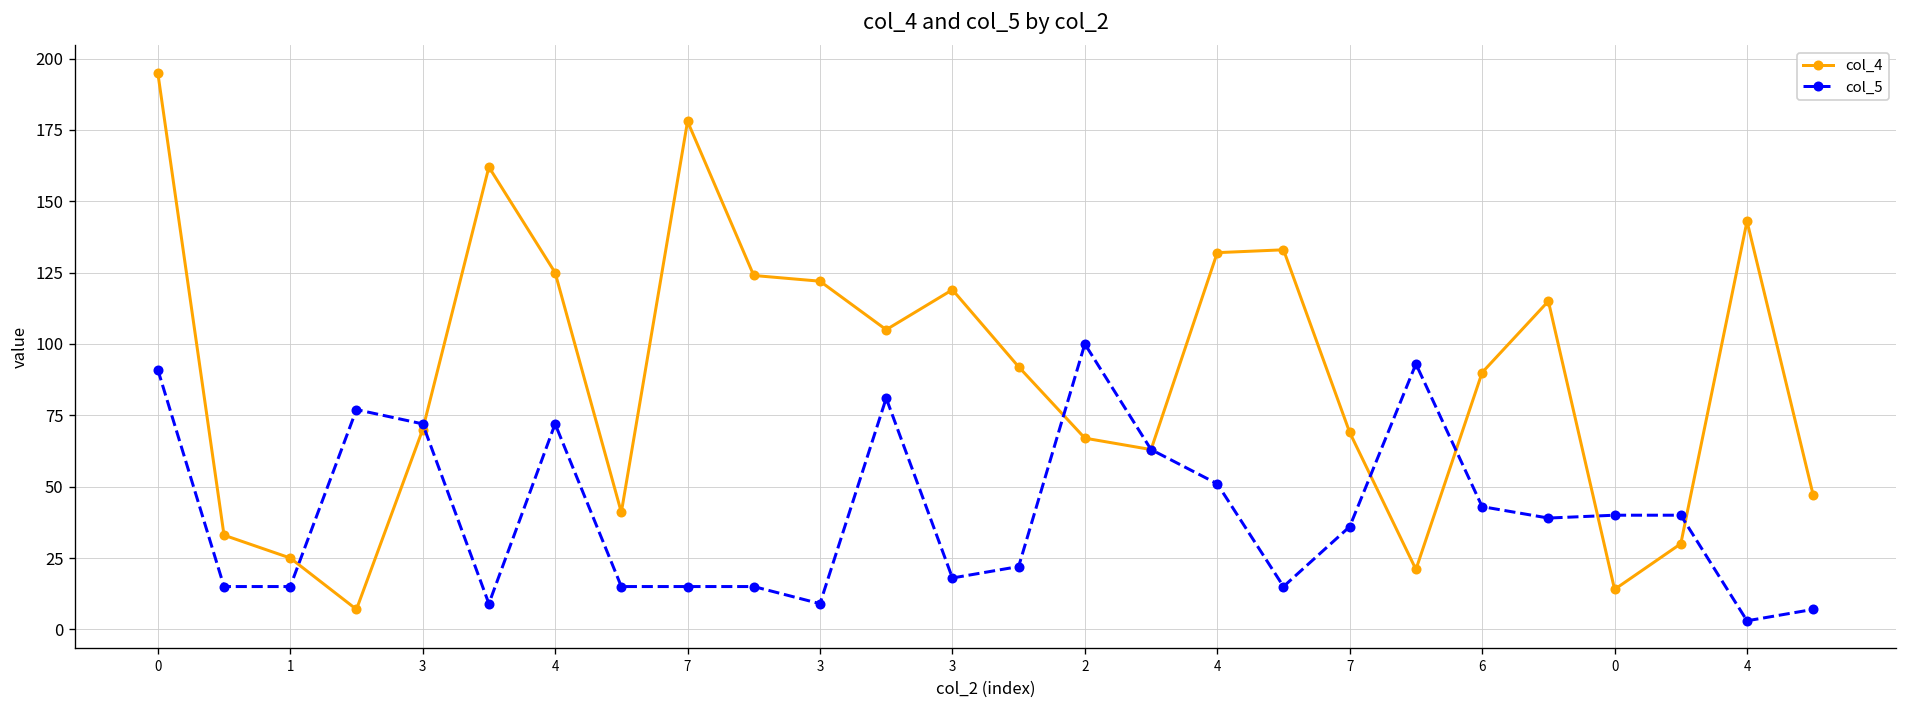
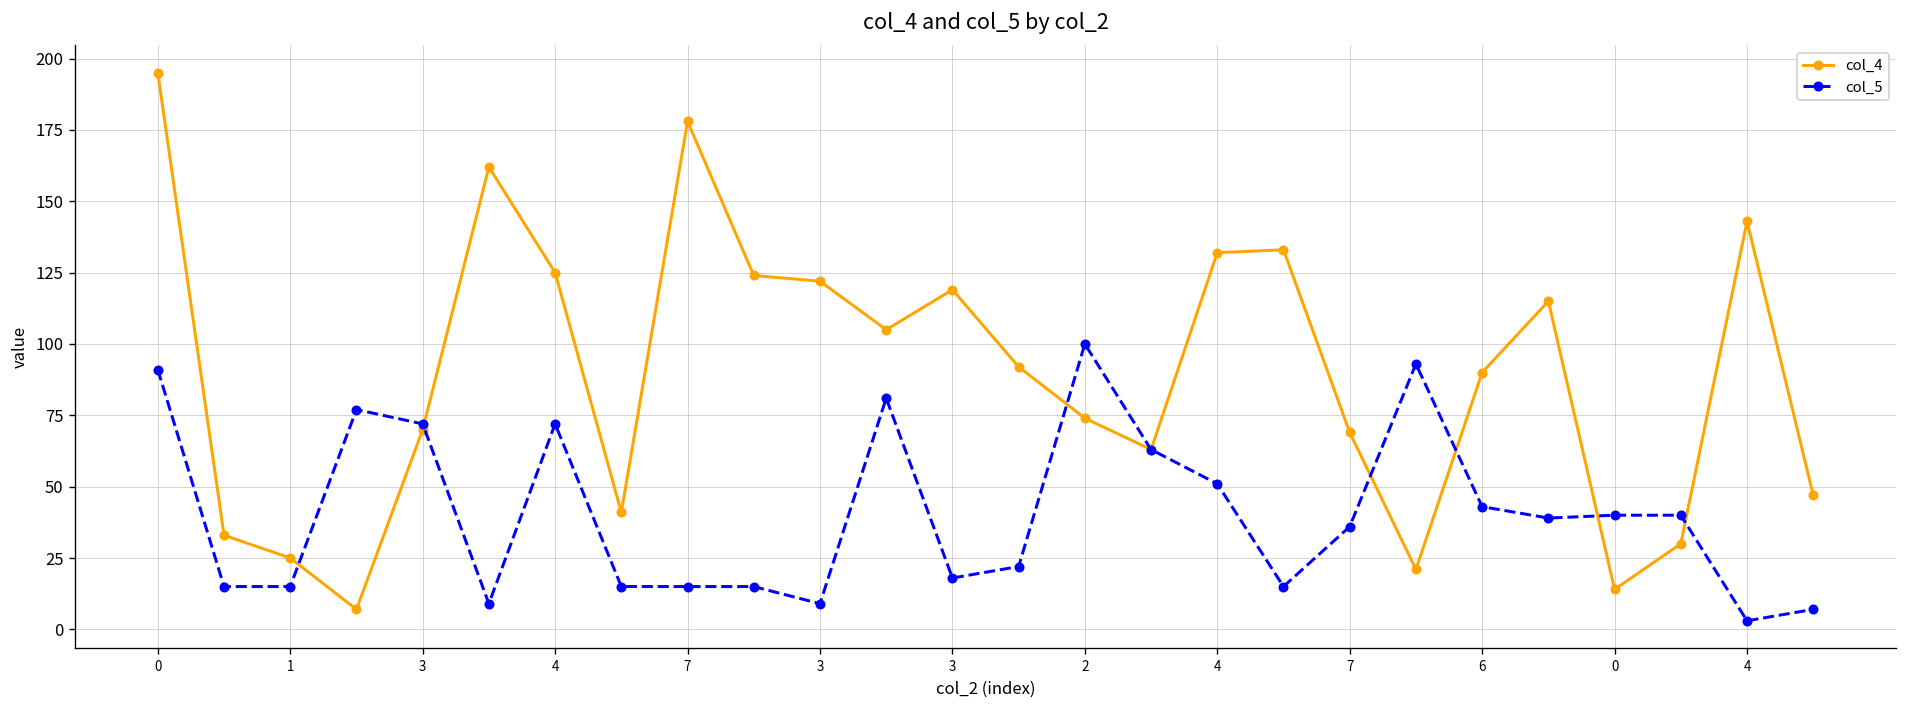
  {
    "col_4": {
-     "2": 67,
+     "2": 74,
      "6": 90
    },
    "col_5": {
      "2": 100,
      "6": 43
    }
  }
